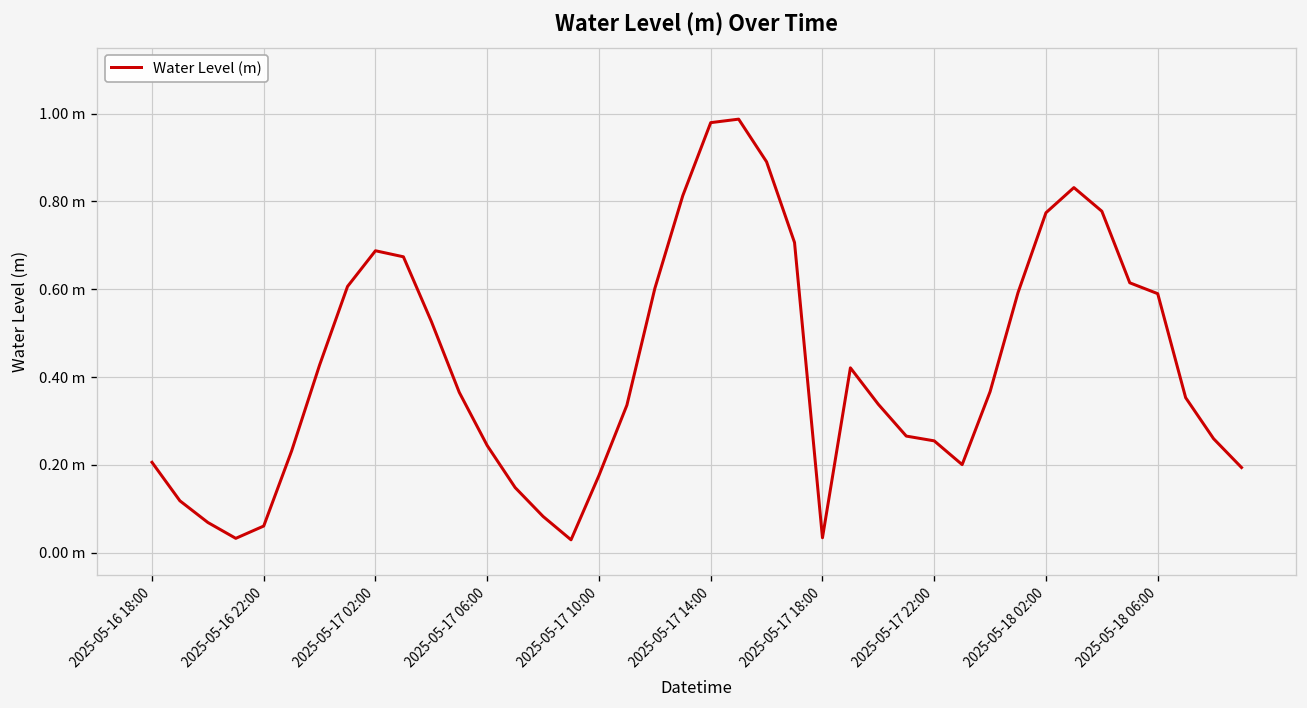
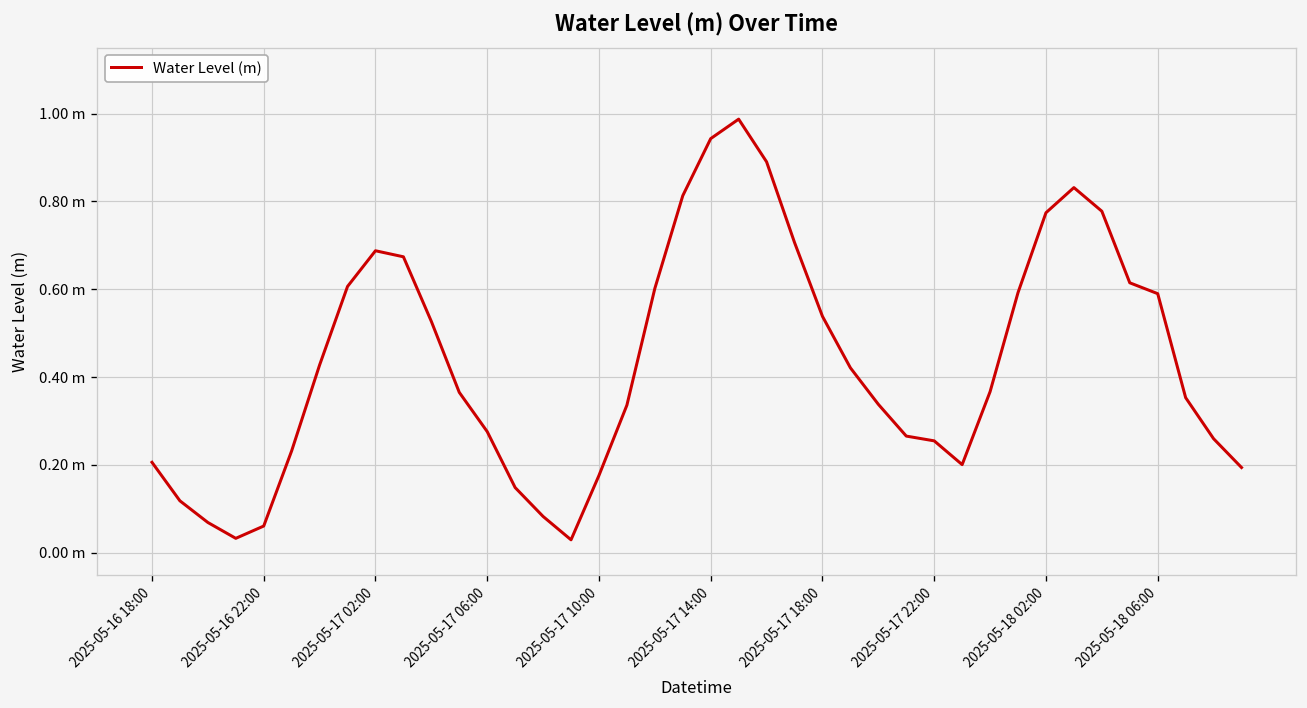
  {
    "2025-05-16 18:00": "0.21 m",
    "2025-05-16 22:00": "0.06 m",
    "2025-05-17 02:00": "0.69 m",
-   "2025-05-17 06:00": "0.24 m",
+   "2025-05-17 06:00": "0.28 m",
    "2025-05-17 10:00": "0.18 m",
-   "2025-05-17 14:00": "0.98 m",
-   "2025-05-17 18:00": "0.03 m",
+   "2025-05-17 14:00": "0.94 m",
+   "2025-05-17 18:00": "0.54 m",
    "2025-05-17 22:00": "0.25 m",
    "2025-05-18 02:00": "0.77 m",
    "2025-05-18 06:00": "0.59 m"
  }
